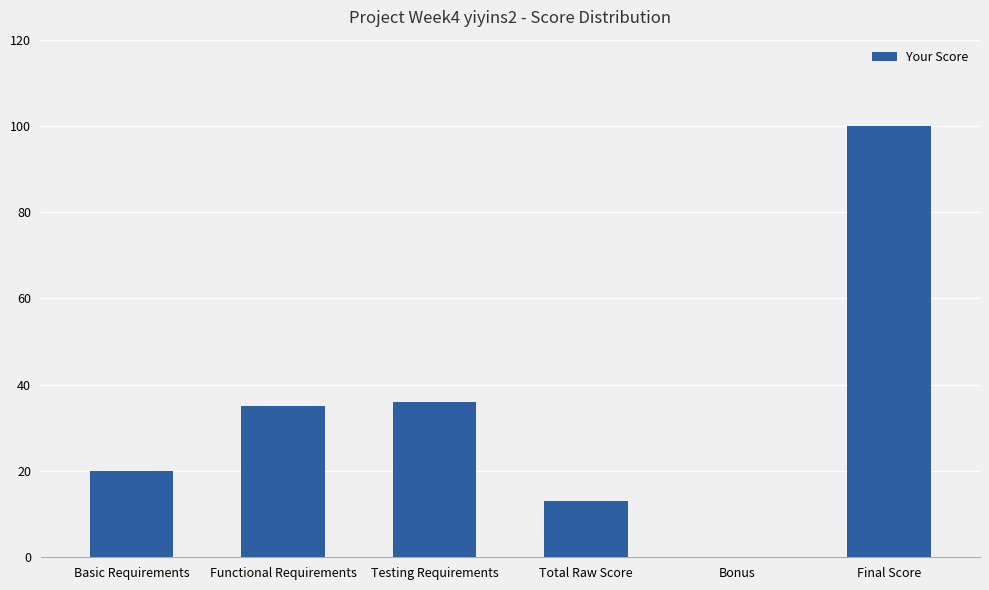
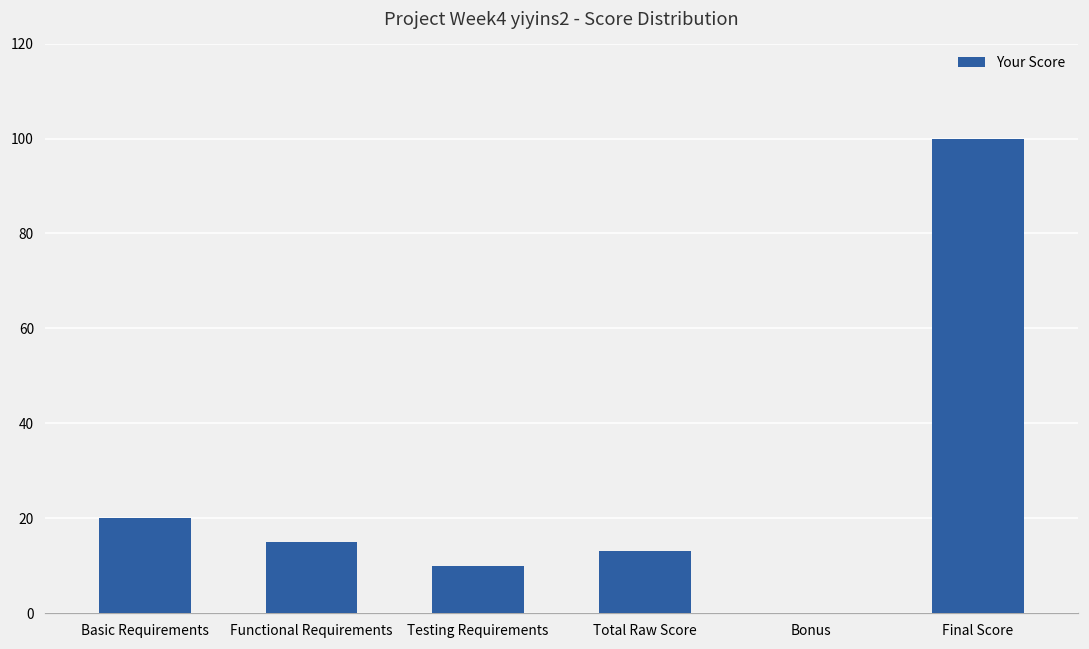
  {
    "Basic Requirements": 20,
-   "Functional Requirements": 35,
-   "Testing Requirements": 36,
+   "Functional Requirements": 15,
+   "Testing Requirements": 10,
    "Total Raw Score": 13,
    "Bonus": 0,
    "Final Score": 100
  }
